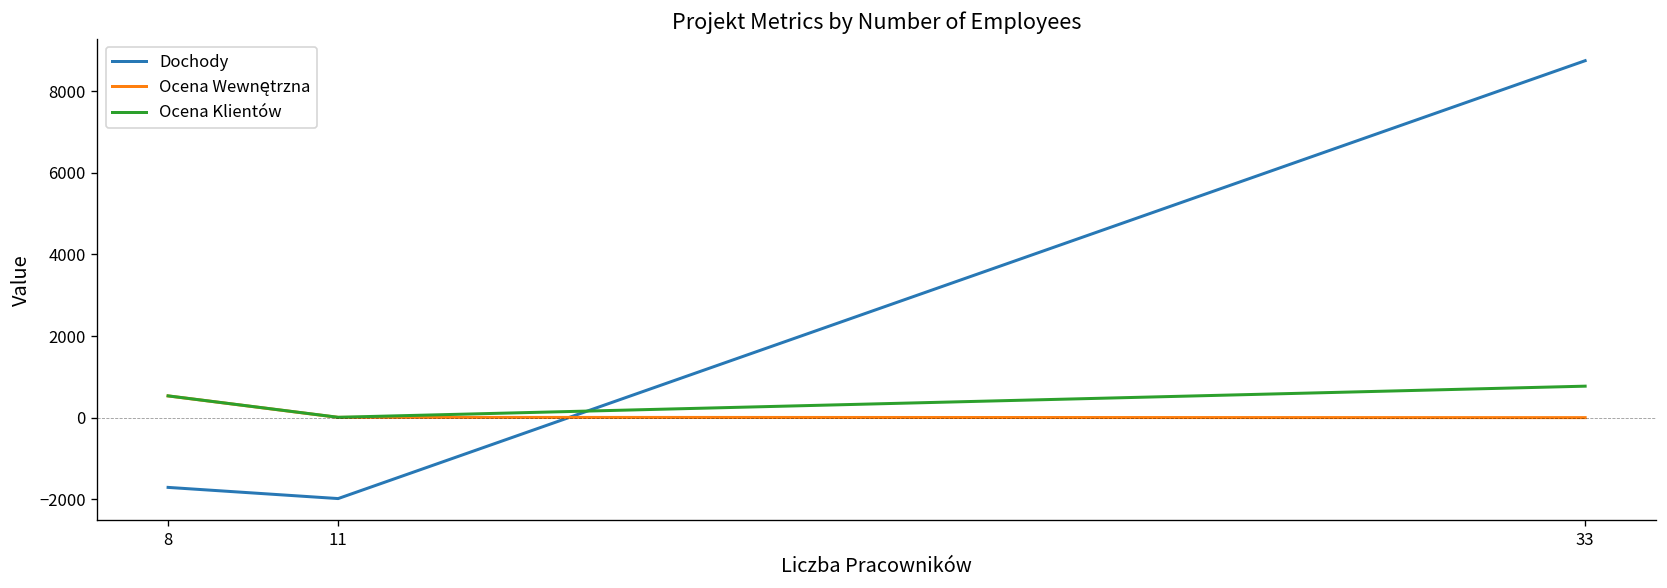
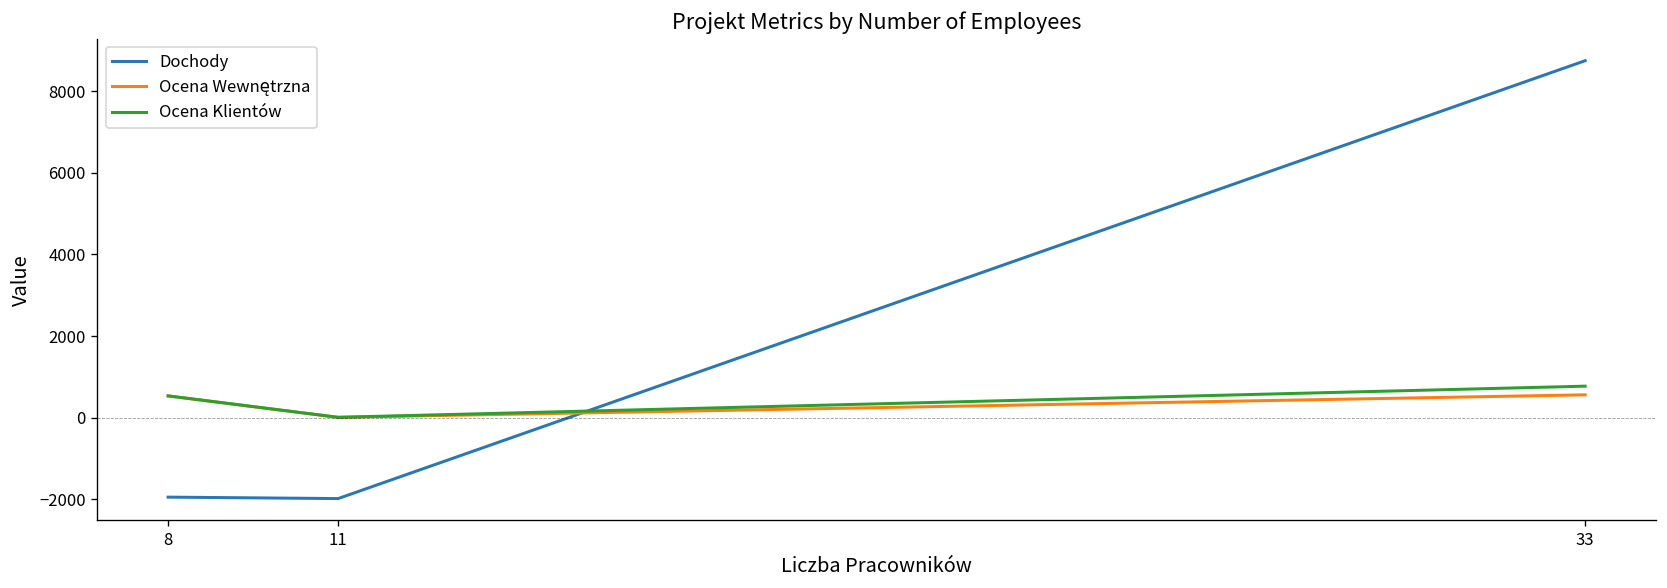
  {
    "Dochody": {
-     "8": -1700,
+     "8": -1900,
      "11": -2000,
      "33": 8800
    },
    "Ocena Wewnętrzna": {
-     "33": 0
+     "33": 600
    },
    "Ocena Klientów": {
      "33": 800
    }
  }
